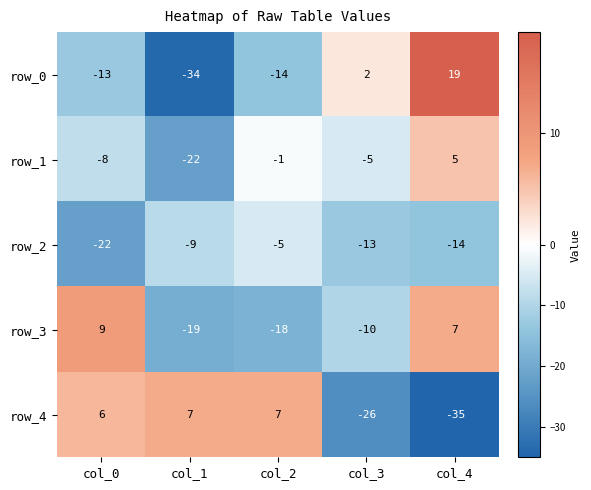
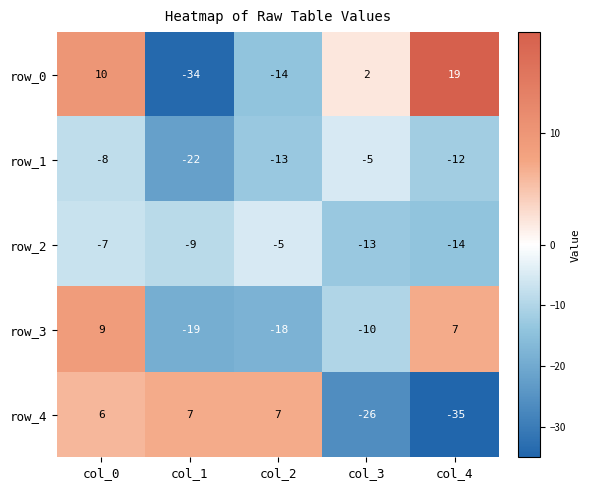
  {
    "row_0": {
-     "col_0": -13,
+     "col_0": 10,
      "col_1": -34,
      "col_2": -14,
      "col_3": 2,
      "col_4": 19
    },
    "row_1": {
      "col_0": -8,
      "col_1": -22,
-     "col_2": -1,
+     "col_2": -13,
      "col_3": -5,
-     "col_4": 5
+     "col_4": -12
    },
    "row_2": {
-     "col_0": -22,
+     "col_0": -7,
      "col_1": -9,
      "col_2": -5,
      "col_3": -13,
      "col_4": -14
    },
    "row_3": {
      "col_0": 9,
      "col_1": -19,
      "col_2": -18,
      "col_3": -10,
      "col_4": 7
    },
    "row_4": {
      "col_0": 6,
      "col_1": 7,
      "col_2": 7,
      "col_3": -26,
      "col_4": -35
    }
  }
